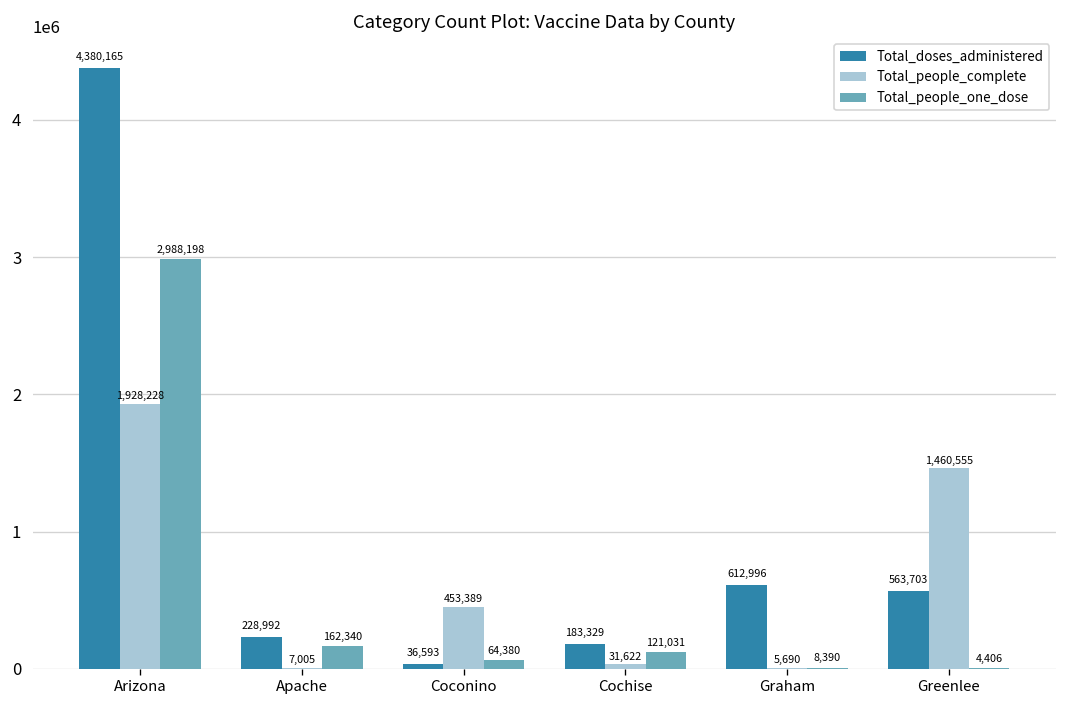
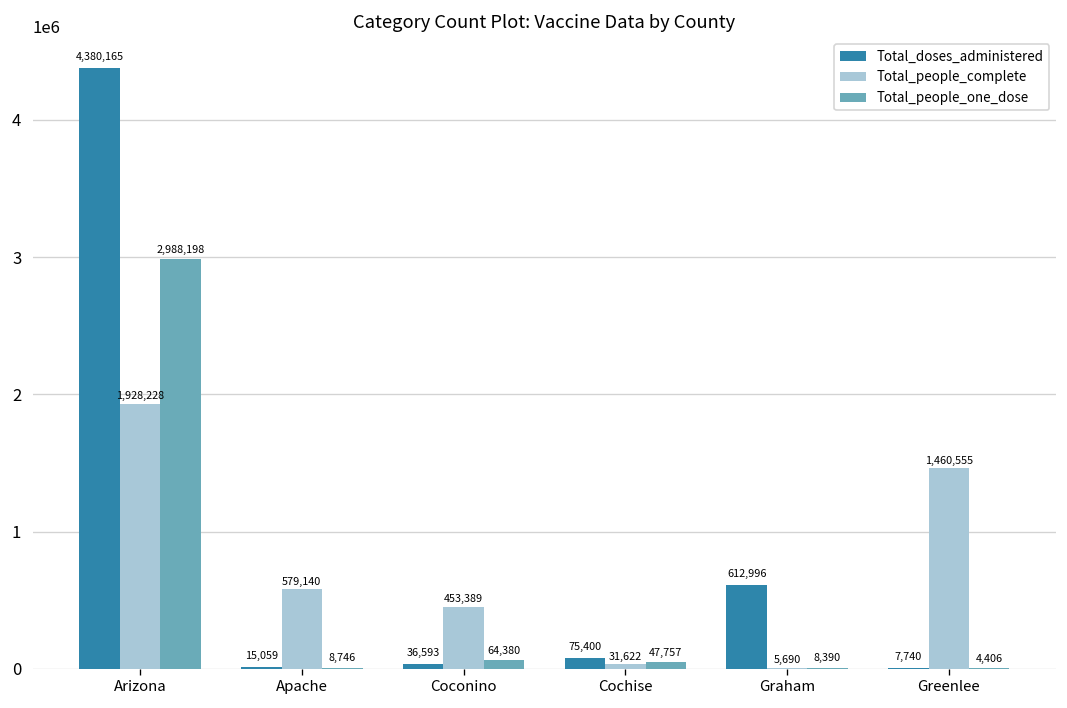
  {
    "Total_doses_administered": {
      "Arizona": "4,380,165",
-     "Apache": "228,992",
+     "Apache": "15,059",
      "Coconino": "36,593",
-     "Cochise": "183,329",
+     "Cochise": "75,400",
      "Graham": "612,996",
-     "Greenlee": "563,703"
+     "Greenlee": "7,740"
    },
    "Total_people_complete": {
      "Arizona": "1,928,228",
-     "Apache": "7,005",
+     "Apache": "579,140",
      "Coconino": "453,389",
      "Cochise": "31,622",
      "Graham": "5,690",
      "Greenlee": "1,460,555"
    },
    "Total_people_one_dose": {
      "Arizona": "2,988,198",
-     "Apache": "162,340",
+     "Apache": "8,746",
      "Coconino": "64,380",
-     "Cochise": "121,031",
+     "Cochise": "47,757",
      "Graham": "8,390",
      "Greenlee": "4,406"
    }
  }
